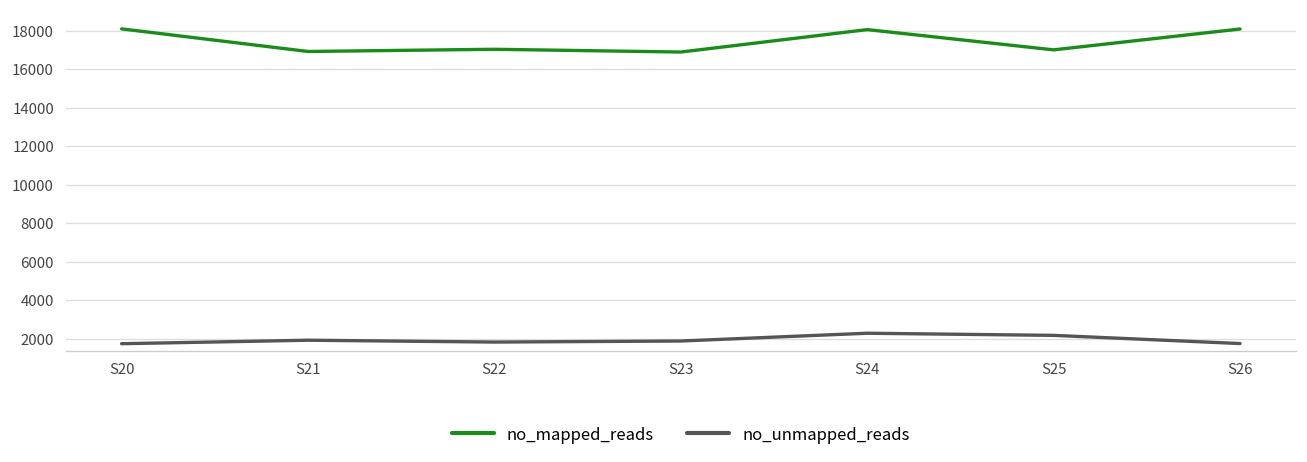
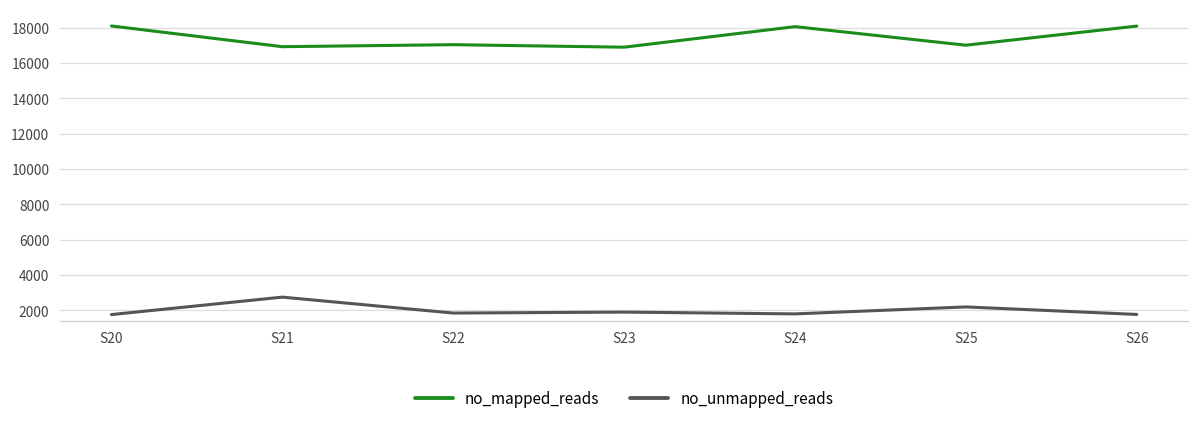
  {
    "no_mapped_reads": {
      "S20": 18100,
      "S21": 16900,
      "S22": 17000,
      "S23": 16900,
      "S24": 18100,
      "S25": 17000,
      "S26": 18100
    },
    "no_unmapped_reads": {
      "S20": 1800,
-     "S21": 1900,
+     "S21": 2700,
      "S22": 1800,
      "S23": 1900,
-     "S24": 2300,
+     "S24": 1800,
      "S25": 2200,
      "S26": 1800
    }
  }
